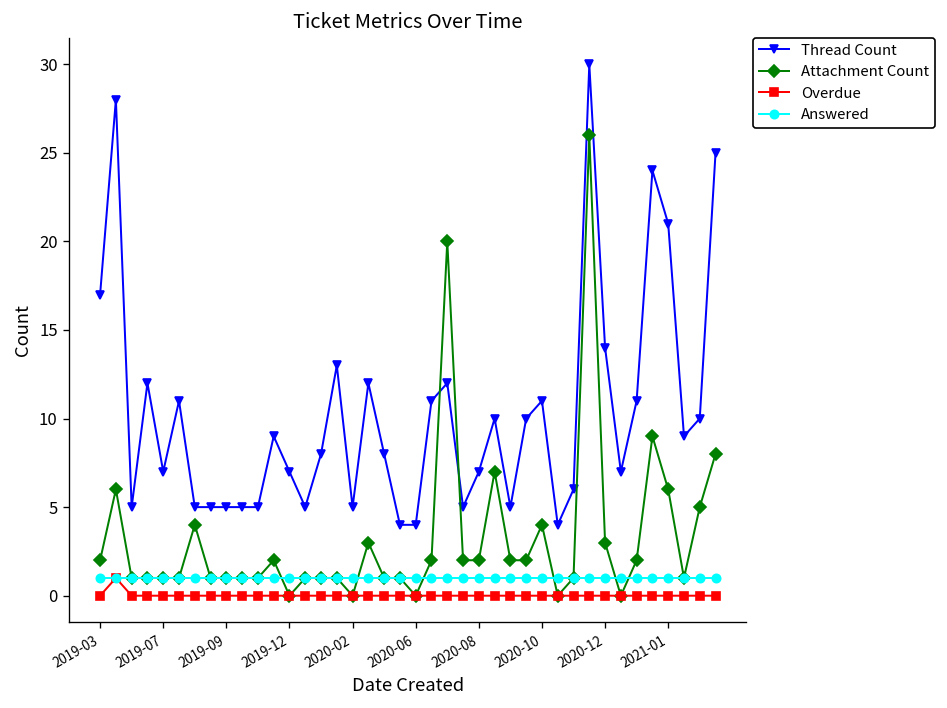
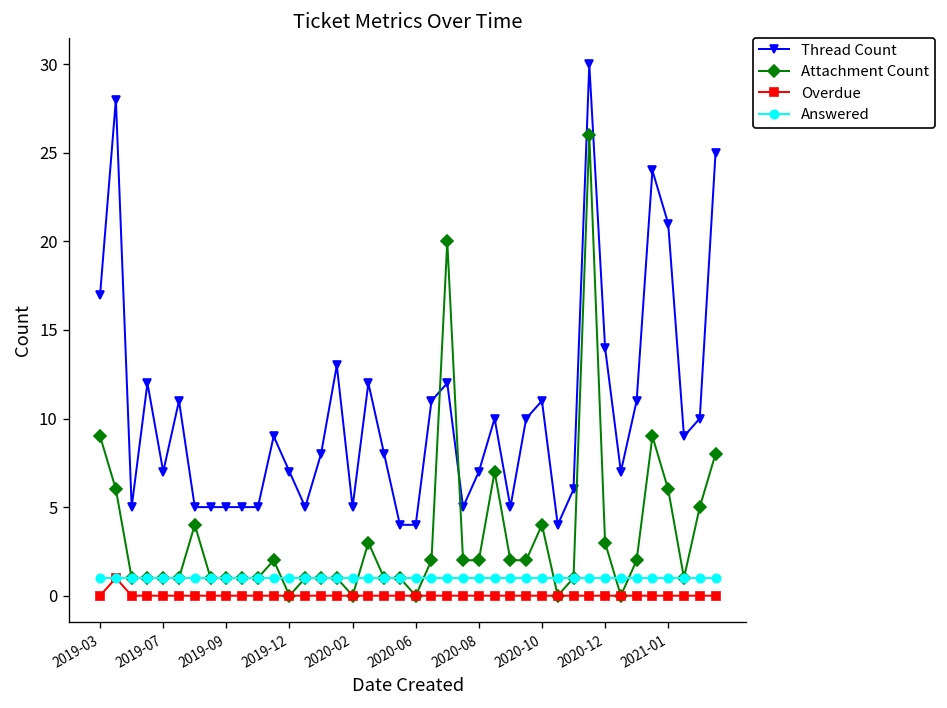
  {
    "Thread Count": {
      "2019-03": 17
    },
    "Attachment Count": {
-     "2019-03": 2
+     "2019-03": 9
    },
    "Overdue": {
      "2019-03": 0
    },
    "Answered": {
      "2019-03": 1
    }
  }
